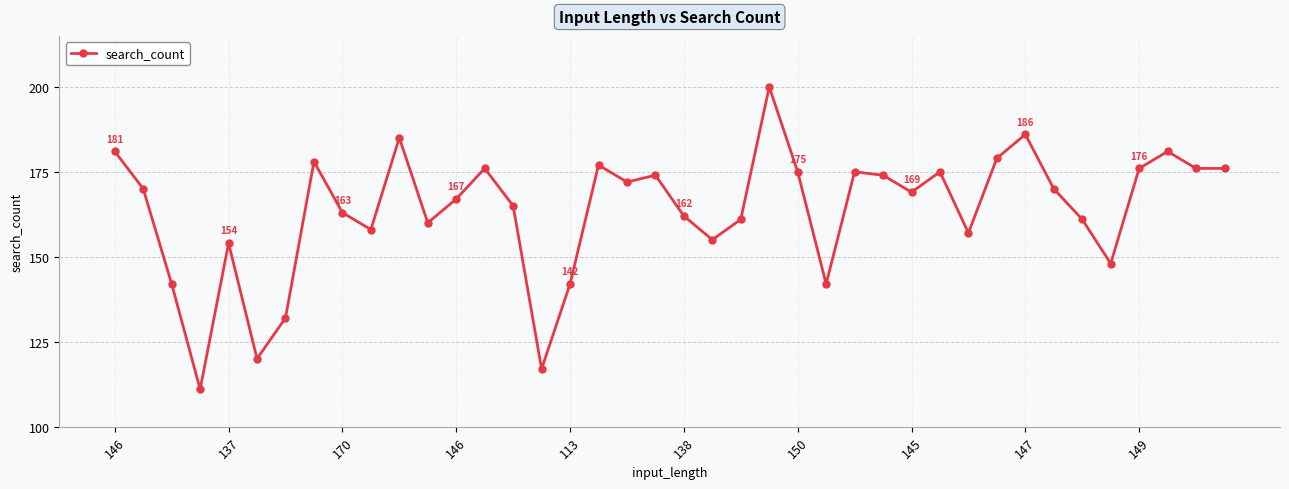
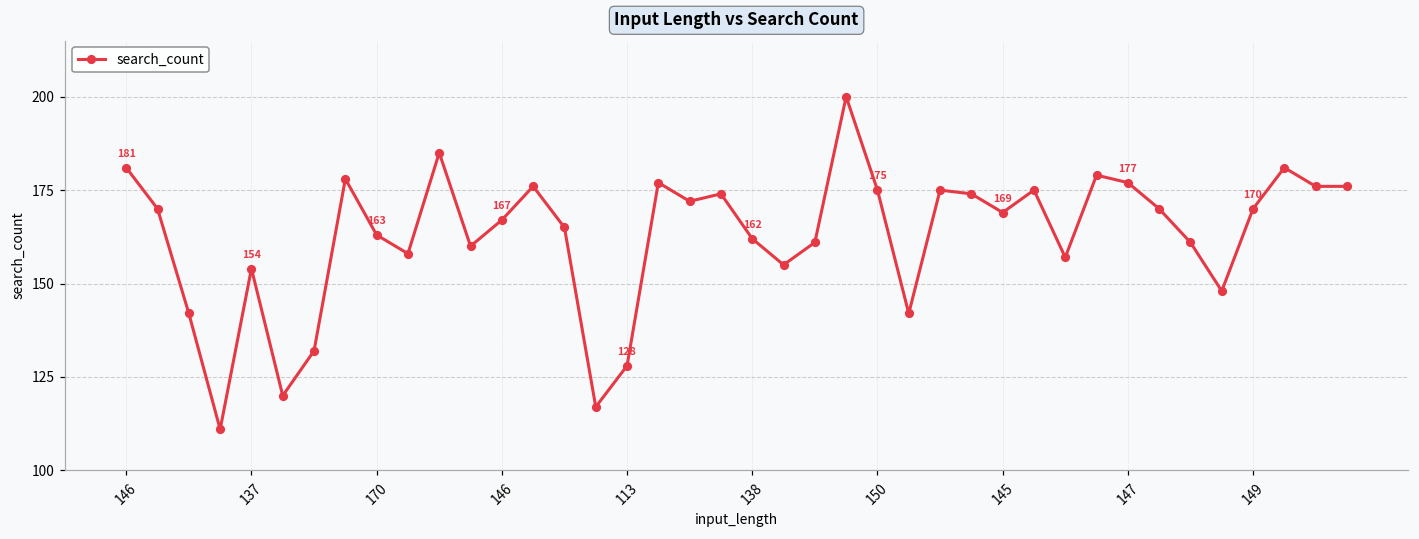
  {
    "137": 154,
    "170": 163,
-   "113": 142,
+   "113": 128,
    "138": 162,
    "150": 175,
    "145": 169,
-   "147": 186,
-   "149": 176
+   "147": 177,
+   "149": 170
  }
